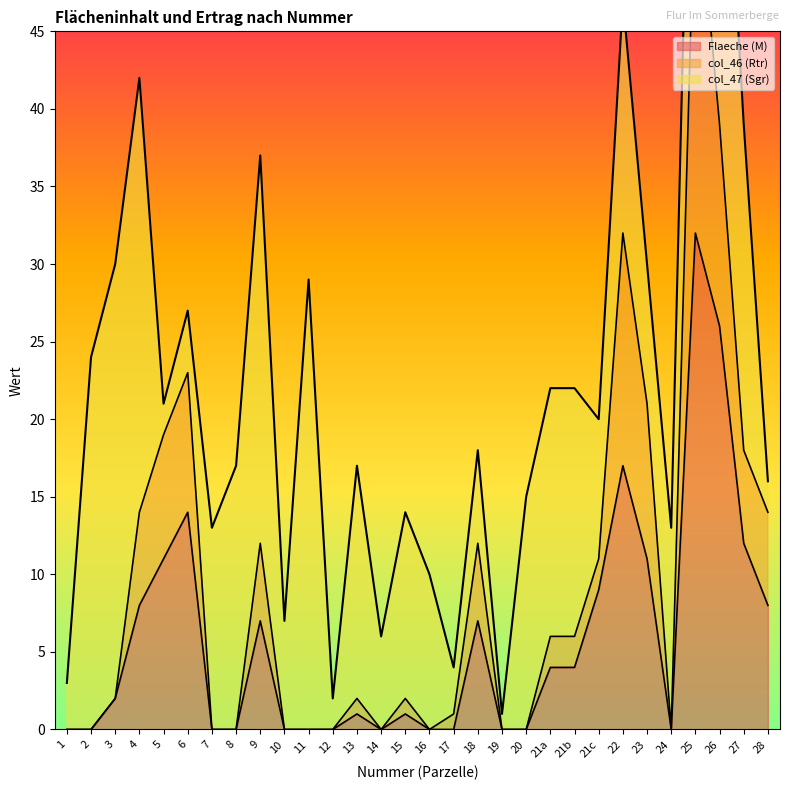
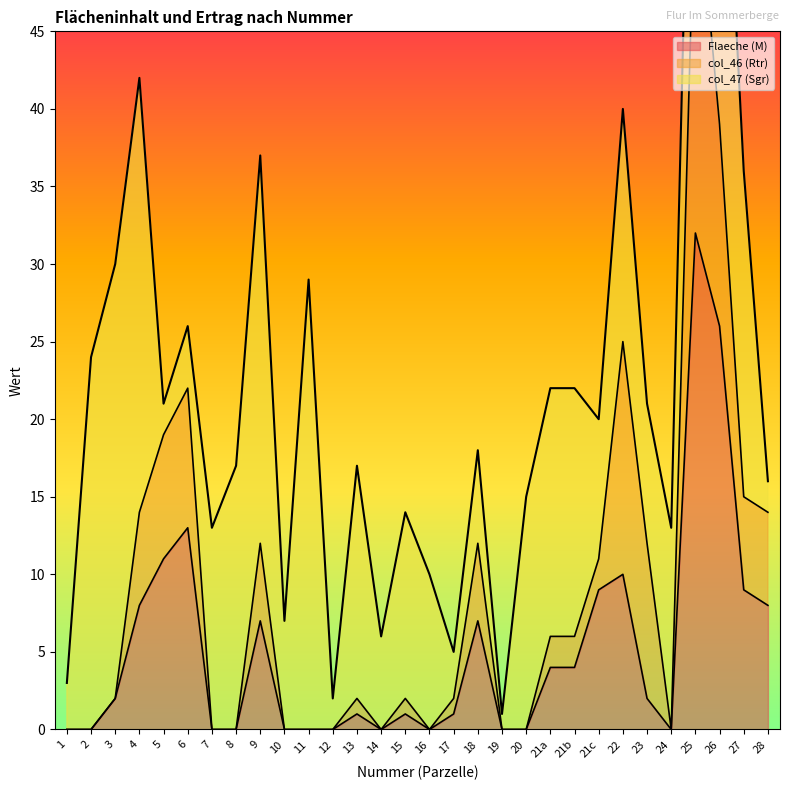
  {
    "Flaeche (M)": {
      "4": 8,
      "5": 11,
-     "6": 14,
+     "6": 13,
      "9": 7,
      "13": 1,
      "15": 1,
-     "17": 0,
+     "17": 1,
      "18": 7,
      "21a": 4,
      "21b": 4,
      "21c": 9,
-     "22": 17,
-     "23": 11,
+     "22": 10,
+     "23": 2,
      "25": 32,
      "26": 26,
-     "27": 12,
+     "27": 9,
      "28": 8
    }
  }
